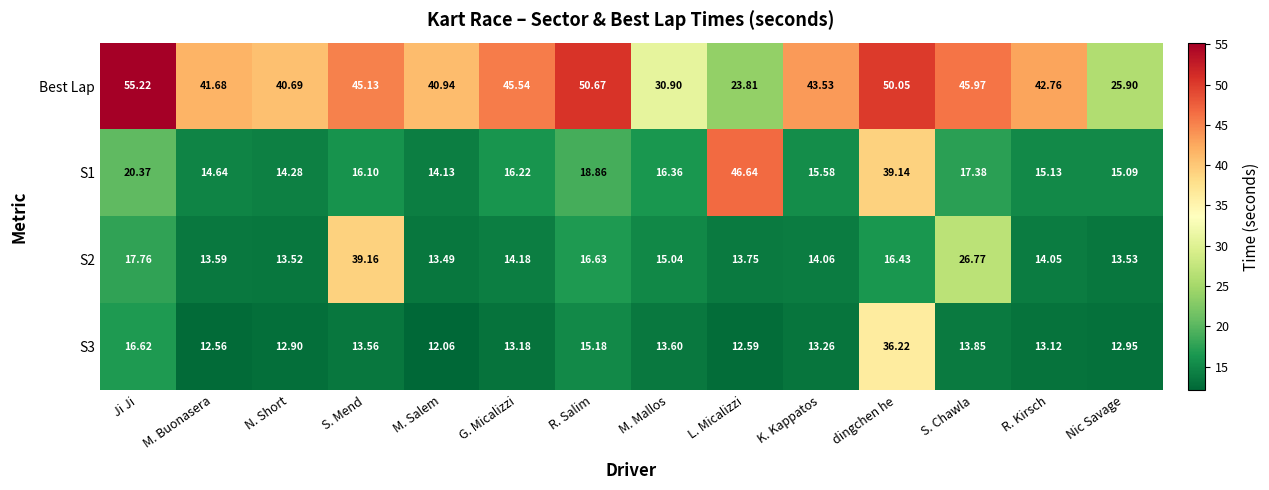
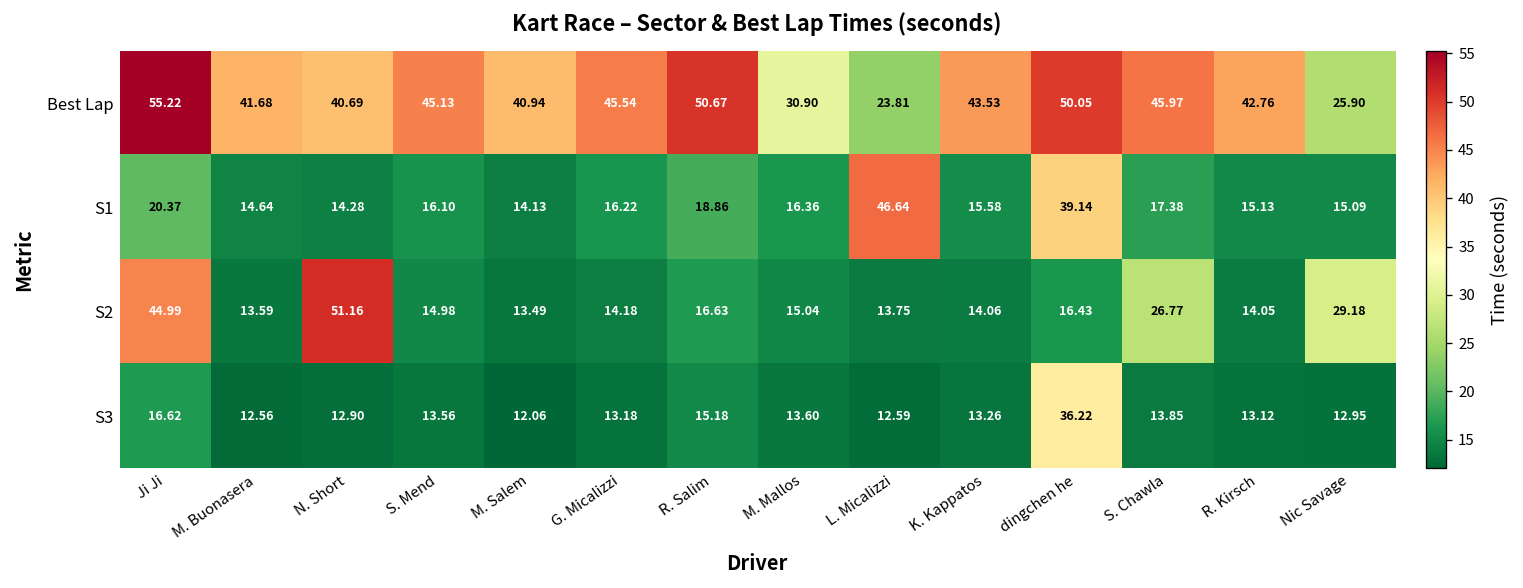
  {
    "Best Lap": {
      "Ji Ji": 55.22,
      "M. Buonasera": 41.68,
      "N. Short": 40.69,
      "S. Mend": 45.13,
      "M. Salem": 40.94,
      "G. Micalizzi": 45.54,
      "R. Salim": 50.67,
      "M. Mallos": 30.90,
      "L. Micalizzi": 23.81,
      "K. Kappatos": 43.53,
      "dingchen he": 50.05,
      "S. Chawla": 45.97,
      "R. Kirsch": 42.76,
      "Nic Savage": 25.90
    },
    "S1": {
      "Ji Ji": 20.37,
      "M. Buonasera": 14.64,
      "N. Short": 14.28,
      "S. Mend": 16.10,
      "M. Salem": 14.13,
      "G. Micalizzi": 16.22,
      "R. Salim": 18.86,
      "M. Mallos": 16.36,
      "L. Micalizzi": 46.64,
      "K. Kappatos": 15.58,
      "dingchen he": 39.14,
      "S. Chawla": 17.38,
      "R. Kirsch": 15.13,
      "Nic Savage": 15.09
    },
    "S2": {
-     "Ji Ji": 17.76,
+     "Ji Ji": 44.99,
      "M. Buonasera": 13.59,
-     "N. Short": 13.52,
-     "S. Mend": 39.16,
+     "N. Short": 51.16,
+     "S. Mend": 14.98,
      "M. Salem": 13.49,
      "G. Micalizzi": 14.18,
      "R. Salim": 16.63,
      "M. Mallos": 15.04,
      "L. Micalizzi": 13.75,
      "K. Kappatos": 14.06,
      "dingchen he": 16.43,
      "S. Chawla": 26.77,
      "R. Kirsch": 14.05,
-     "Nic Savage": 13.53
+     "Nic Savage": 29.18
    },
    "S3": {
      "Ji Ji": 16.62,
      "M. Buonasera": 12.56,
      "N. Short": 12.90,
      "S. Mend": 13.56,
      "M. Salem": 12.06,
      "G. Micalizzi": 13.18,
      "R. Salim": 15.18,
      "M. Mallos": 13.60,
      "L. Micalizzi": 12.59,
      "K. Kappatos": 13.26,
      "dingchen he": 36.22,
      "S. Chawla": 13.85,
      "R. Kirsch": 13.12,
      "Nic Savage": 12.95
    }
  }
